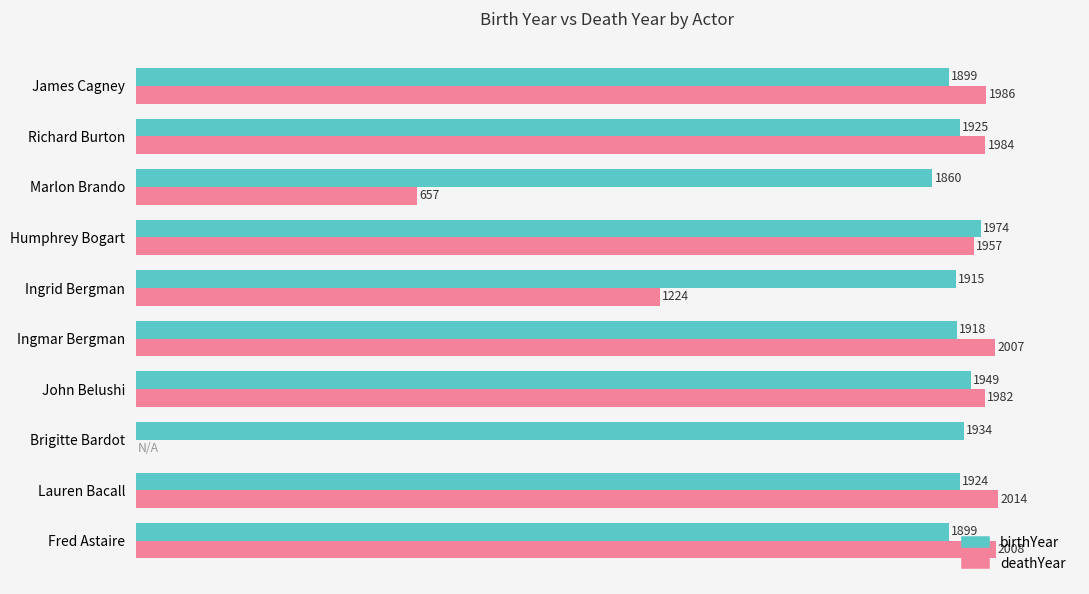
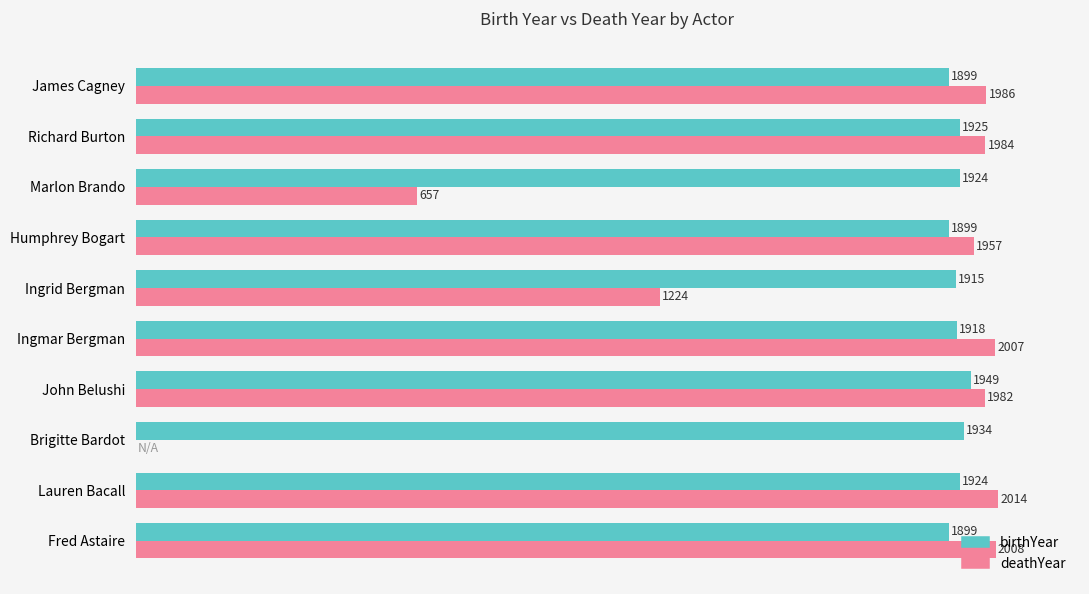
  {
    "birthYear": {
      "James Cagney": 1899,
      "Richard Burton": 1925,
-     "Marlon Brando": 1860,
-     "Humphrey Bogart": 1974,
+     "Marlon Brando": 1924,
+     "Humphrey Bogart": 1899,
      "Ingrid Bergman": 1915,
      "Ingmar Bergman": 1918,
      "John Belushi": 1949,
      "Brigitte Bardot": 1934,
      "Lauren Bacall": 1924,
      "Fred Astaire": 1899
    },
    "deathYear": {
      "James Cagney": 1986,
      "Richard Burton": 1984,
      "Marlon Brando": 657,
      "Humphrey Bogart": 1957,
      "Ingrid Bergman": 1224,
      "Ingmar Bergman": 2007,
      "John Belushi": 1982,
      "Lauren Bacall": 2014,
      "Fred Astaire": 2008
    }
  }
